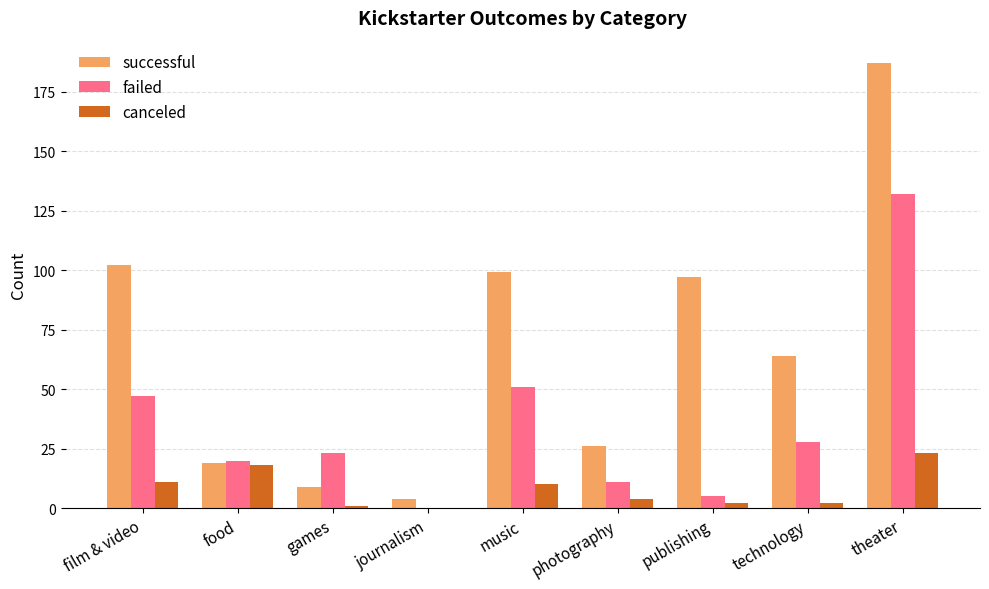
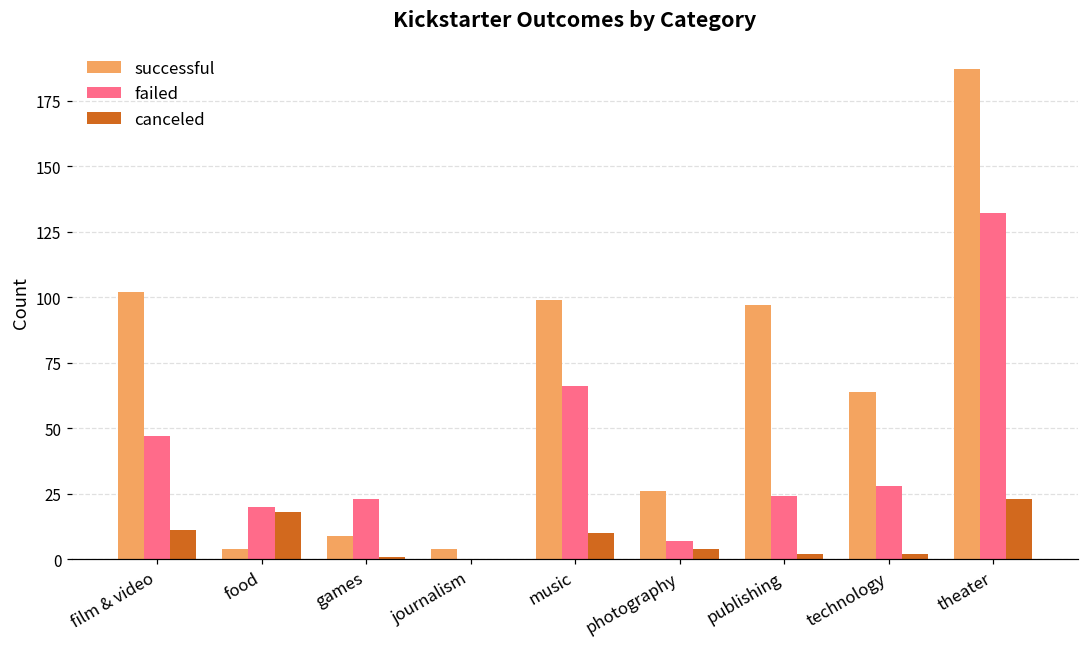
  {
    "successful": {
      "film & video": 102,
-     "food": 19,
+     "food": 4,
      "games": 9,
      "journalism": 4,
      "music": 99,
      "photography": 26,
      "publishing": 97,
      "technology": 64,
      "theater": 187
    },
    "failed": {
      "film & video": 47,
      "food": 20,
      "games": 23,
      "journalism": 0,
-     "music": 51,
-     "photography": 11,
-     "publishing": 5,
+     "music": 66,
+     "photography": 7,
+     "publishing": 24,
      "technology": 28,
      "theater": 132
    },
    "canceled": {
      "film & video": 11,
      "food": 18,
      "journalism": 0,
      "music": 10,
      "photography": 4,
      "publishing": 2,
      "technology": 2,
      "theater": 23
    }
  }
